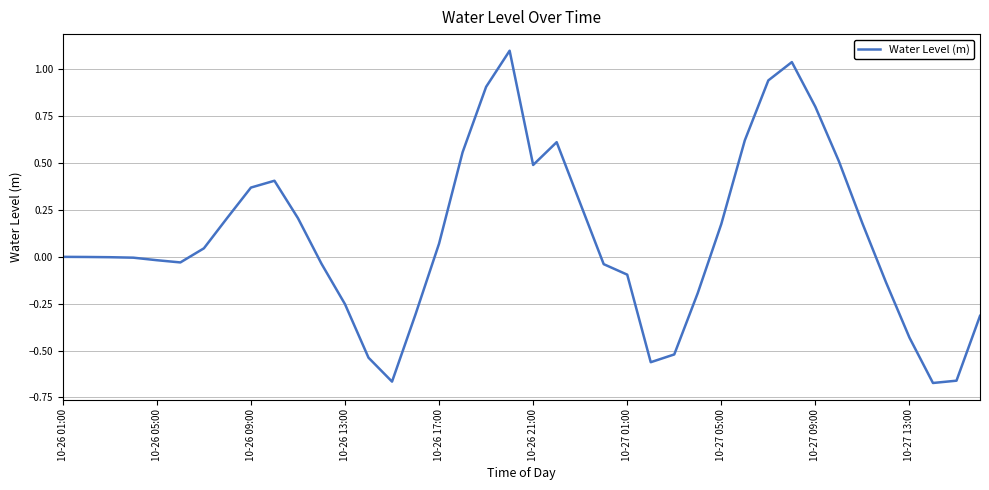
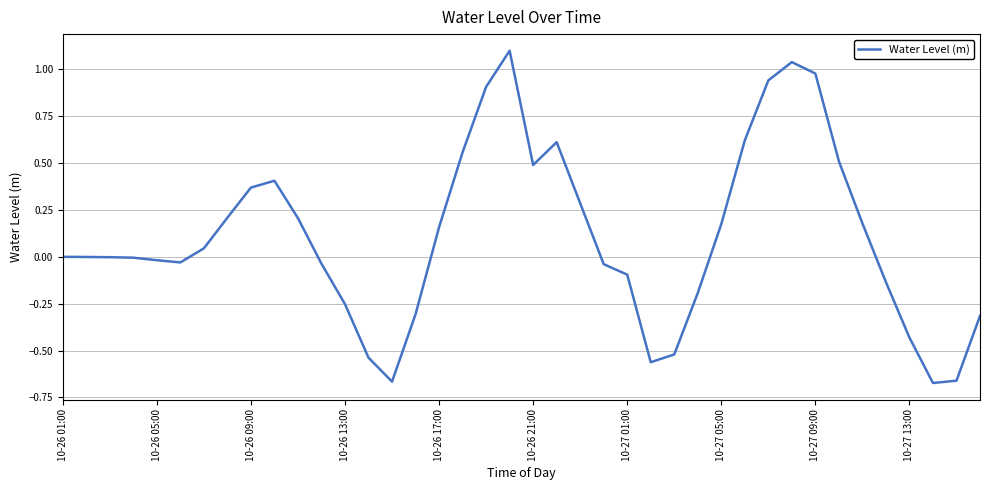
  {
    "10-26 01:00": 0.00,
    "10-26 05:00": -0.02,
    "10-26 09:00": 0.37,
    "10-26 13:00": -0.25,
-   "10-26 17:00": 0.07,
+   "10-26 17:00": 0.16,
    "10-26 21:00": 0.49,
    "10-27 01:00": -0.10,
    "10-27 05:00": 0.17,
-   "10-27 09:00": 0.80,
+   "10-27 09:00": 0.98,
    "10-27 13:00": -0.43
  }
